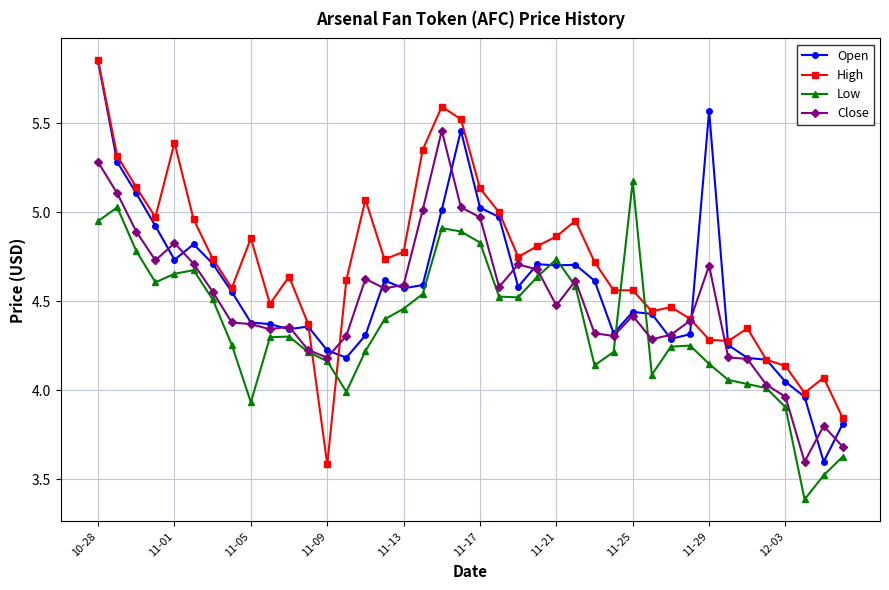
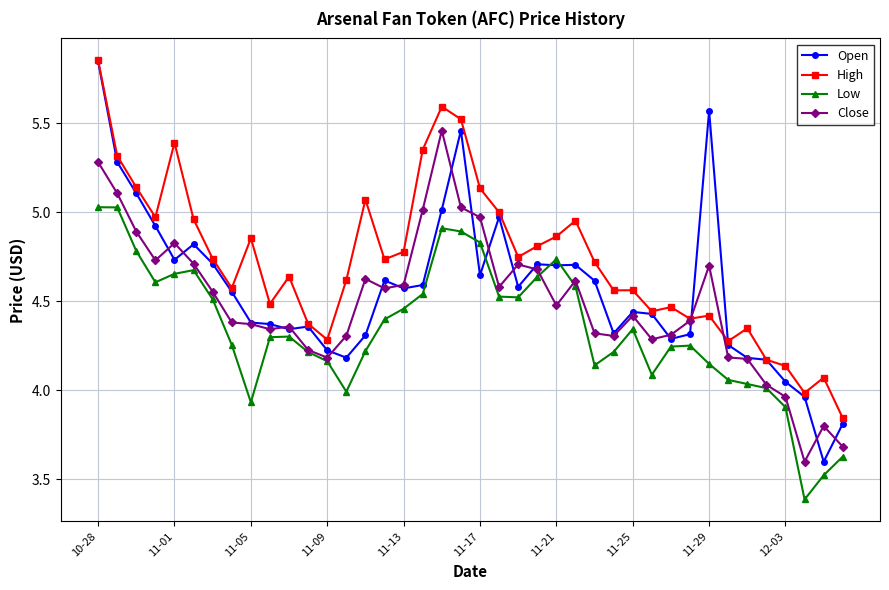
  {
    "Open": {
      "11-01": 4.73,
      "11-09": 4.22,
      "11-13": 4.57,
-     "11-17": 5.03,
+     "11-17": 4.65,
      "11-21": 4.70,
      "11-25": 4.44,
      "11-29": 5.57,
      "12-03": 4.05
    },
    "High": {
      "11-01": 5.39,
      "11-05": 4.85,
-     "11-09": 3.58,
+     "11-09": 4.28,
      "11-13": 4.78,
      "11-17": 5.13,
      "11-21": 4.86,
      "11-25": 4.56,
-     "11-29": 4.28,
+     "11-29": 4.42,
      "12-03": 4.14
    },
    "Low": {
-     "10-28": 4.95,
+     "10-28": 5.03,
      "11-01": 4.65,
      "11-05": 3.93,
      "11-09": 4.16,
      "11-13": 4.46,
      "11-17": 4.83,
      "11-21": 4.74,
-     "11-25": 5.17,
+     "11-25": 4.34,
      "11-29": 4.15,
      "12-03": 3.90
    },
    "Close": {
      "10-28": 5.28,
      "11-01": 4.83,
      "11-09": 4.18,
      "11-13": 4.59,
      "11-17": 4.97,
      "11-21": 4.48,
      "11-25": 4.42,
      "11-29": 4.70,
      "12-03": 3.96
    }
  }
